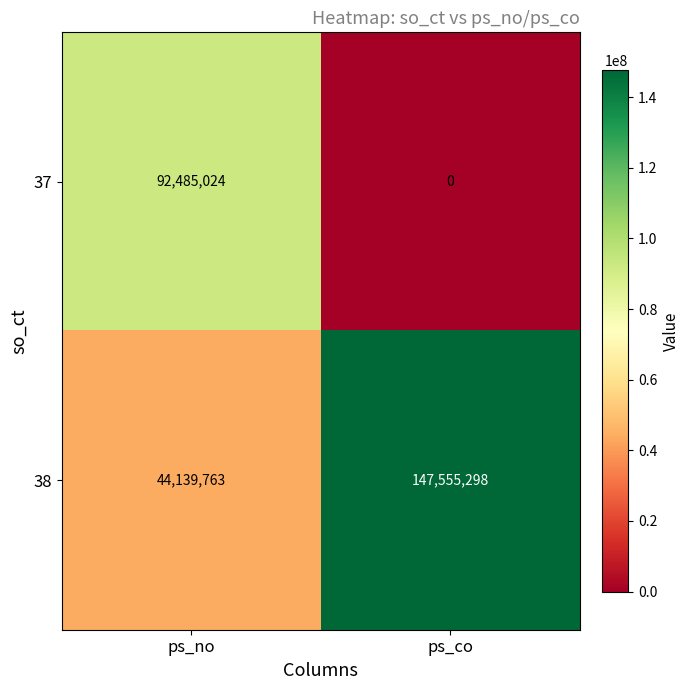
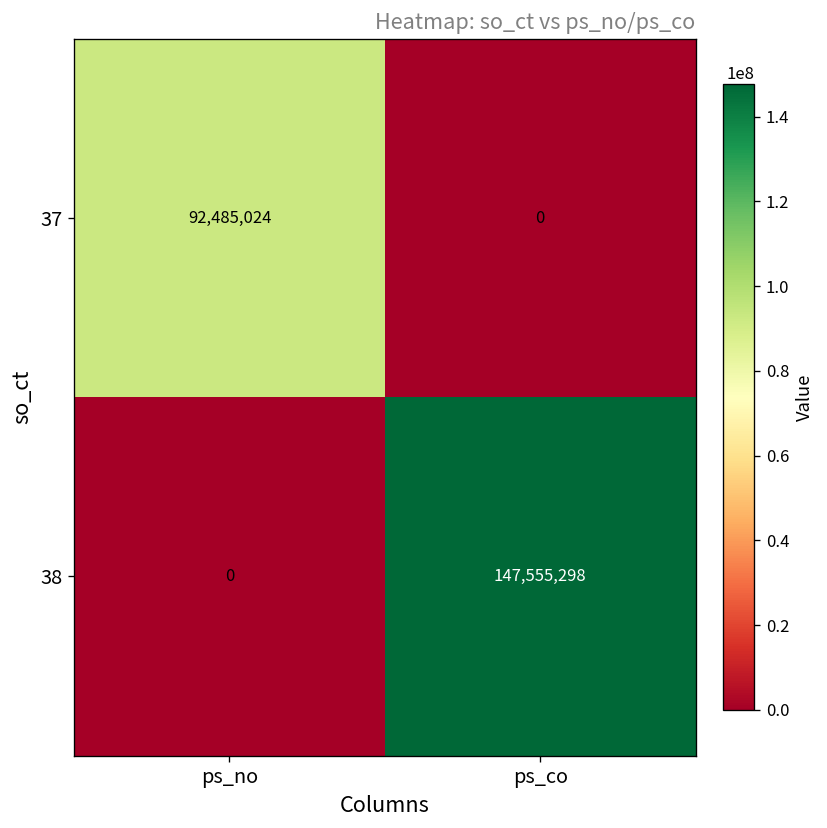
  {
    "37": {
      "ps_no": "92,485,024",
      "ps_co": "0"
    },
    "38": {
-     "ps_no": "44,139,763",
+     "ps_no": "0",
      "ps_co": "147,555,298"
    }
  }
